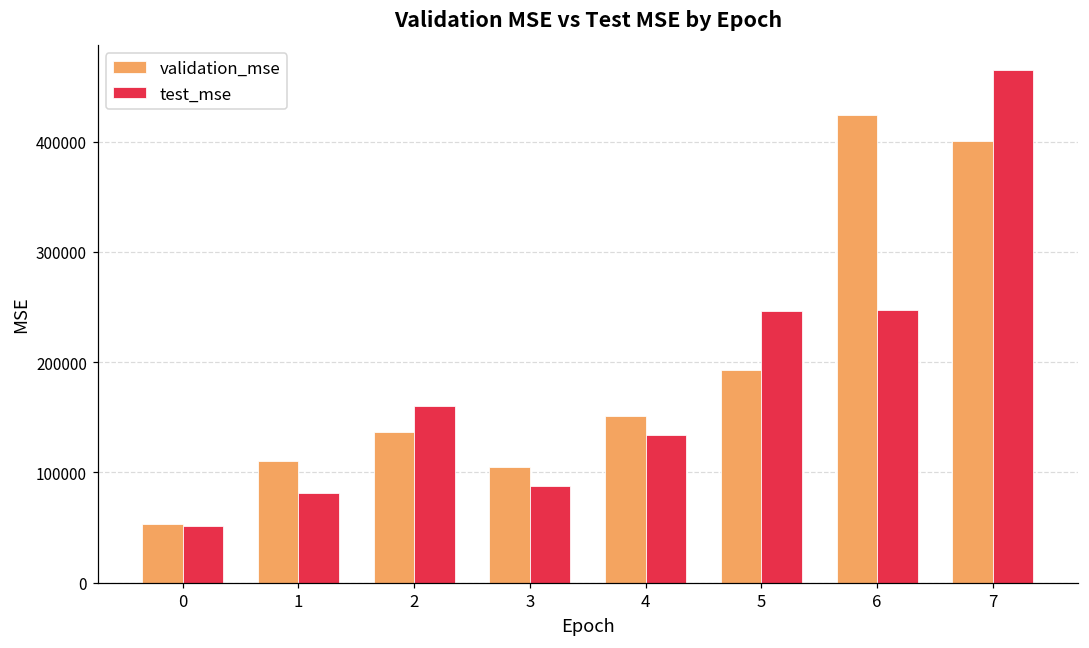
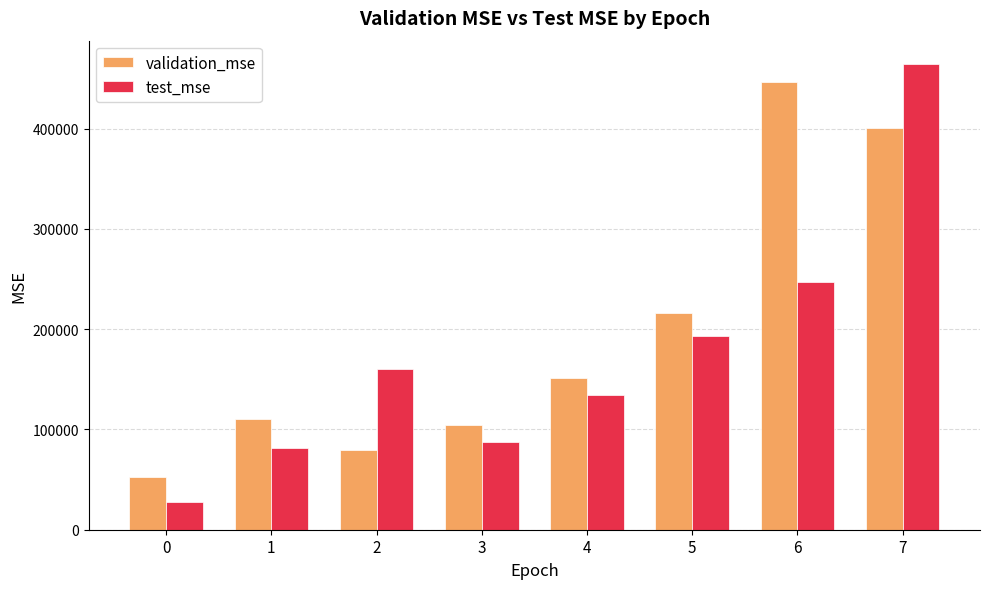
  {
    "validation_mse": {
      "0": 53000,
      "1": 110000,
-     "2": 136000,
+     "2": 79000,
      "3": 105000,
      "4": 152000,
-     "5": 193000,
-     "6": 424000,
+     "5": 216000,
+     "6": 447000,
      "7": 401000
    },
    "test_mse": {
-     "0": 51000,
+     "0": 27000,
      "1": 82000,
      "2": 160000,
      "3": 87000,
      "4": 134000,
-     "5": 247000,
+     "5": 193000,
      "6": 247000,
      "7": 465000
    }
  }
